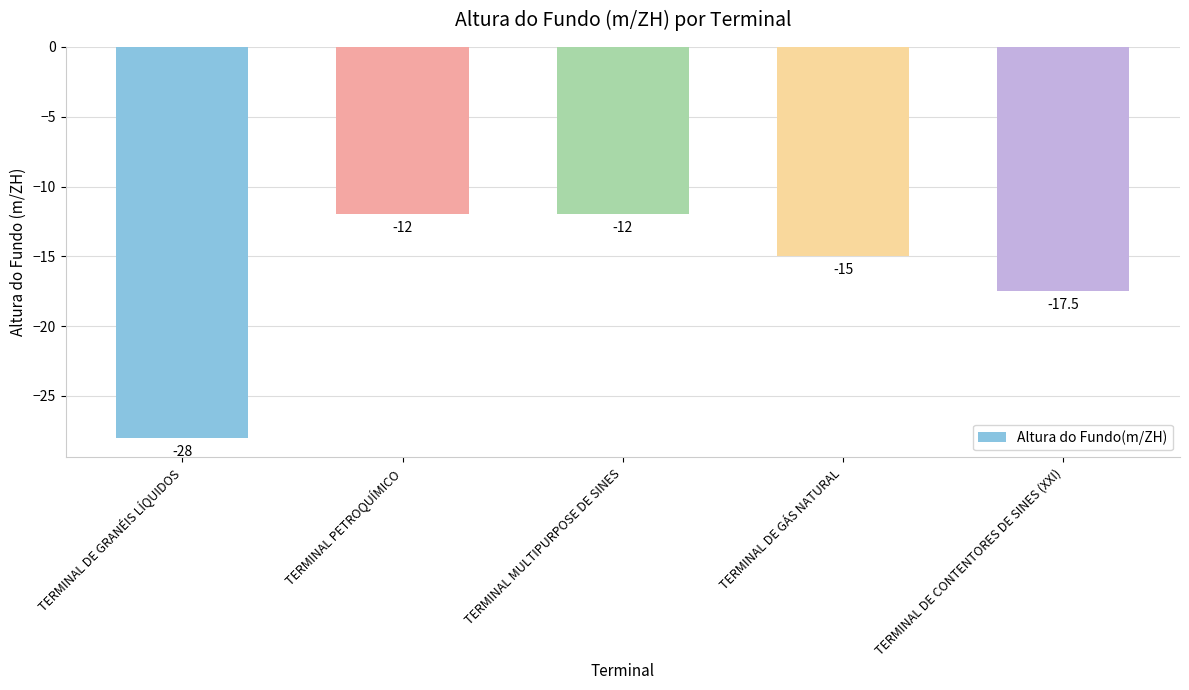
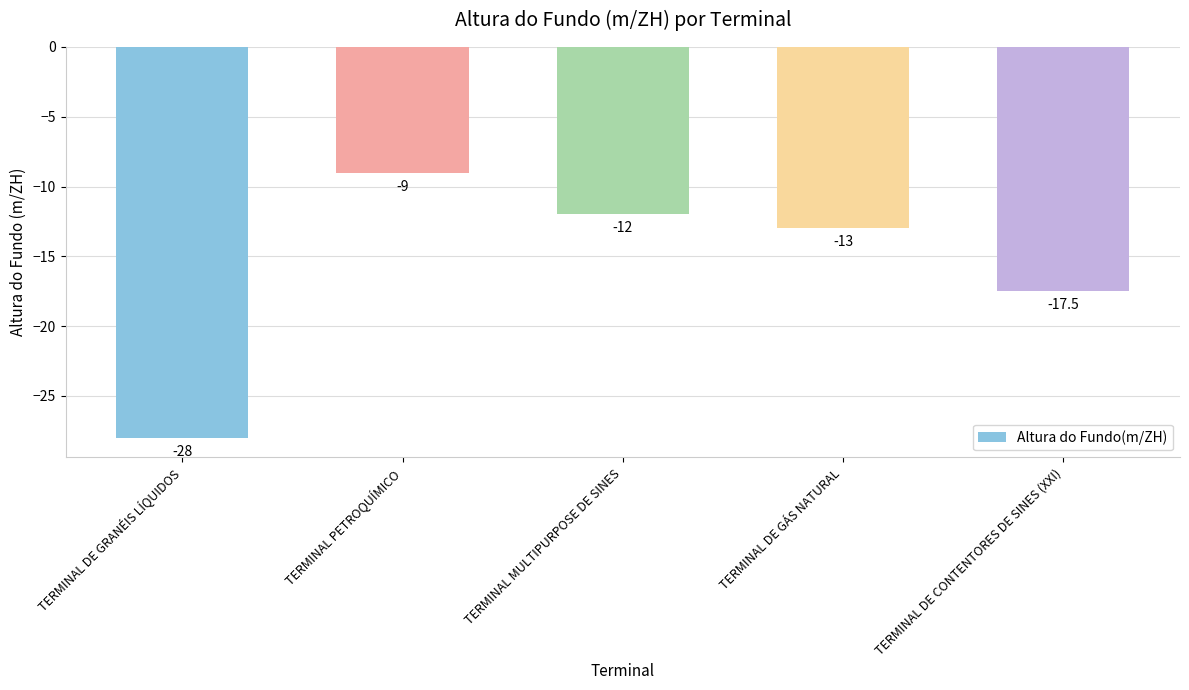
  {
    "TERMINAL DE GRANÉIS LÍQUIDOS": -28,
-   "TERMINAL PETROQUÍMICO": -12,
+   "TERMINAL PETROQUÍMICO": -9,
    "TERMINAL MULTIPURPOSE DE SINES": -12,
-   "TERMINAL DE GÁS NATURAL": -15,
+   "TERMINAL DE GÁS NATURAL": -13,
    "TERMINAL DE CONTENTORES DE SINES (XXI)": -17.5
  }
